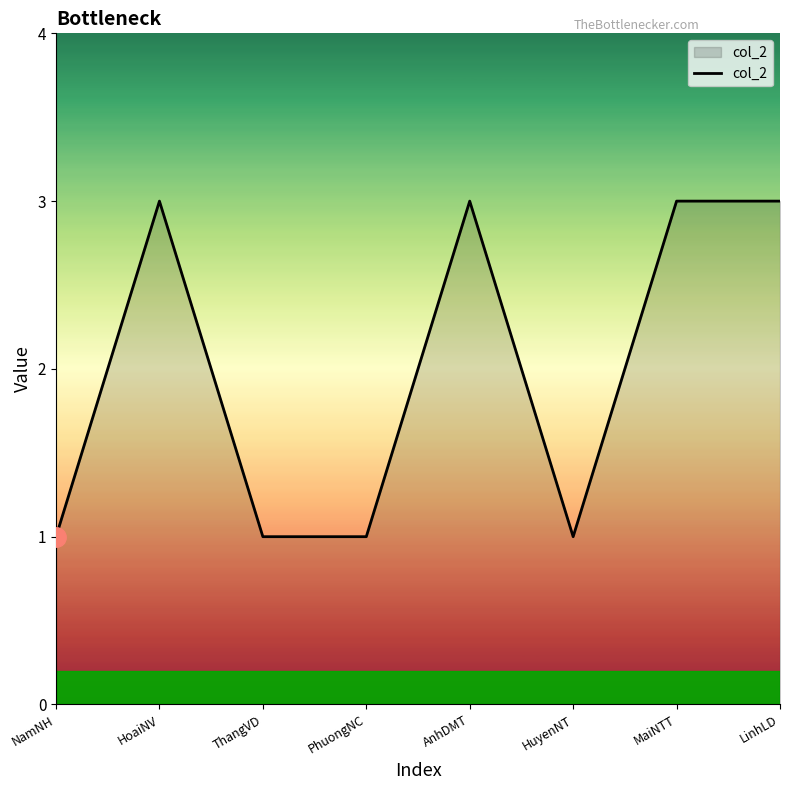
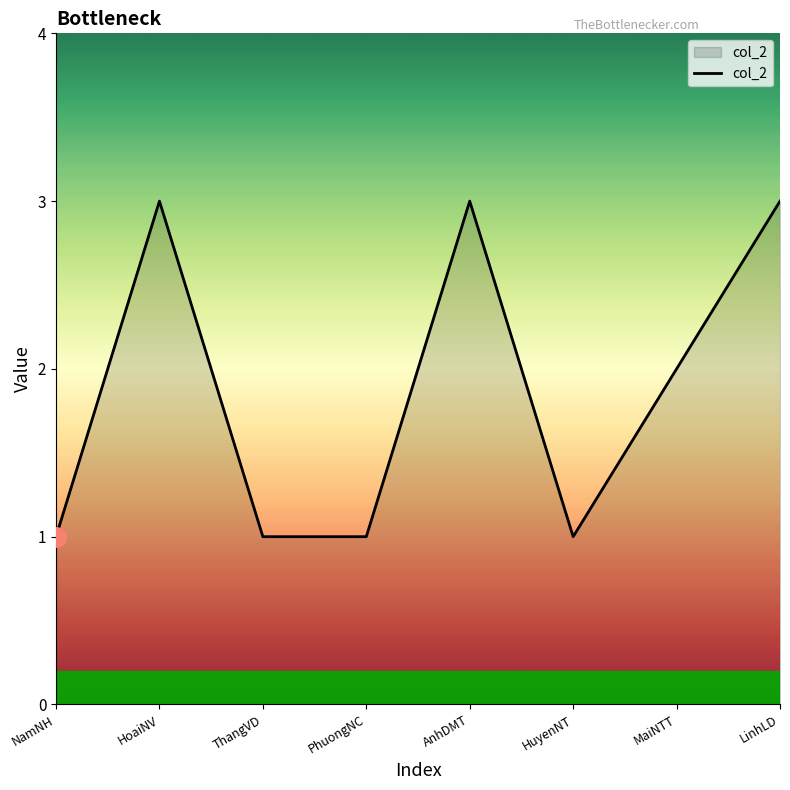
  {
    "col_2": {
      "HoaiNV": 3,
      "ThangVD": 1,
      "PhuongNC": 1,
      "AnhDMT": 3,
      "HuyenNT": 1,
-     "MaiNTT": 3,
+     "MaiNTT": 2,
      "LinhLD": 3
    }
  }
